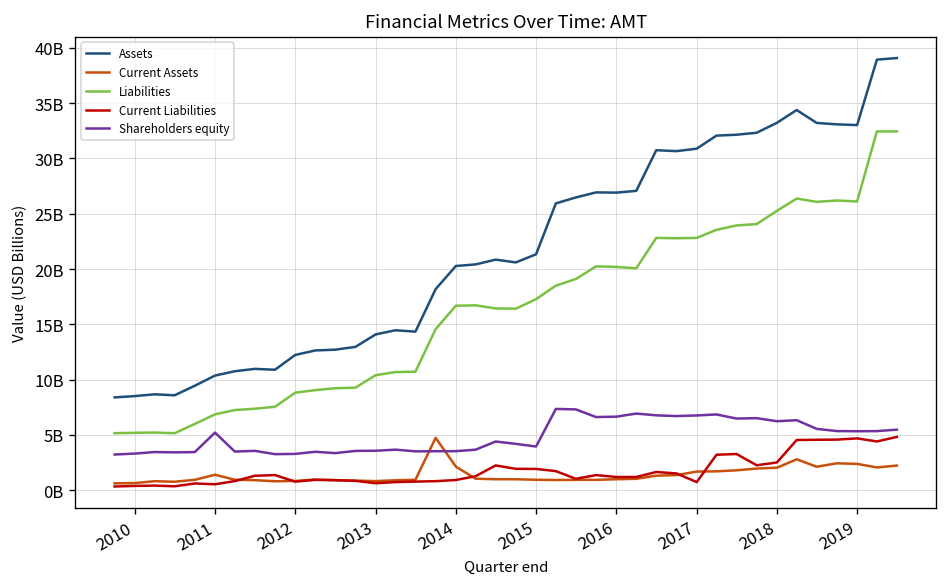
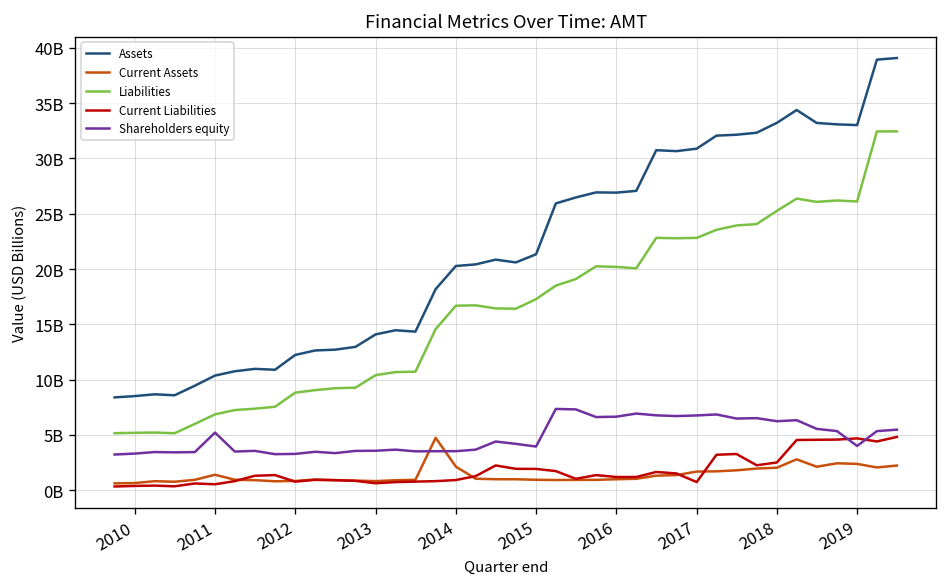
  {
    "Assets": {
      "2010": 9000000000,
      "2011": 10000000000,
      "2012": 12000000000,
      "2013": 14000000000,
      "2014": 20000000000,
      "2015": 21000000000,
      "2016": 27000000000,
      "2017": 31000000000,
      "2018": 33000000000,
      "2019": 33000000000
    },
    "Current Assets": {
      "2011": 1000000000,
      "2014": 2000000000,
      "2015": 1000000000,
      "2017": 2000000000,
      "2018": 2000000000,
      "2019": 2000000000
    },
    "Liabilities": {
      "2010": 5000000000,
      "2011": 7000000000,
      "2012": 9000000000,
      "2013": 10000000000,
      "2014": 17000000000,
      "2015": 17000000000,
      "2016": 20000000000,
      "2017": 23000000000,
      "2018": 25000000000,
      "2019": 26000000000
    },
    "Current Liabilities": {
      "2011": 1000000000,
      "2014": 1000000000,
      "2015": 2000000000,
      "2017": 1000000000,
      "2018": 3000000000,
      "2019": 5000000000
    },
    "Shareholders equity": {
      "2010": 3000000000,
      "2011": 5000000000,
      "2012": 3000000000,
      "2013": 4000000000,
      "2014": 4000000000,
      "2015": 4000000000,
      "2016": 7000000000,
      "2017": 7000000000,
      "2018": 6000000000,
-     "2019": 5000000000
+     "2019": 4000000000
    }
  }
